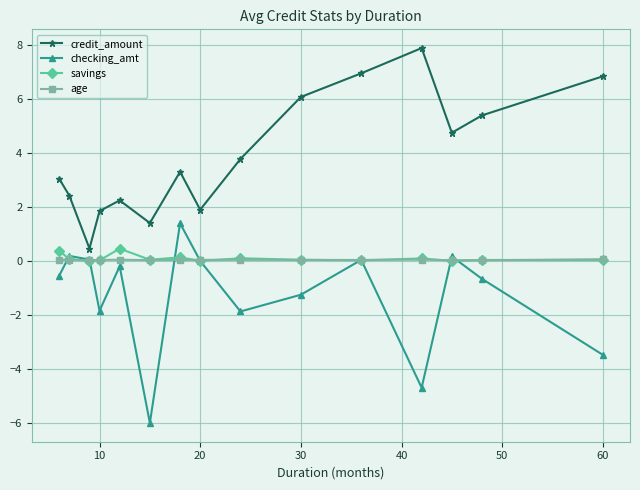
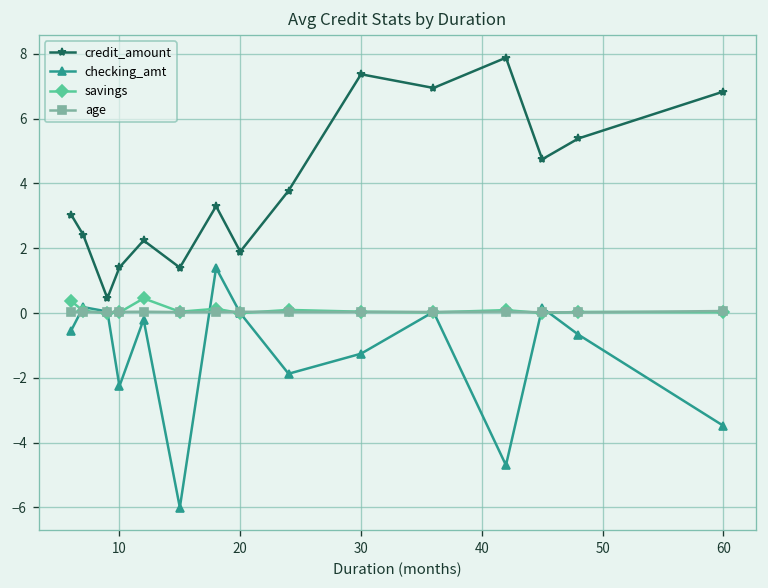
  {
    "credit_amount": {
-     "10": 1.8,
+     "10": 1.4,
      "20": 1.9,
-     "30": 6.1,
+     "30": 7.4,
      "60": 6.8
    },
    "checking_amt": {
-     "10": -1.8,
+     "10": -2.3,
      "30": -1.3,
      "60": -3.5
    }
  }
